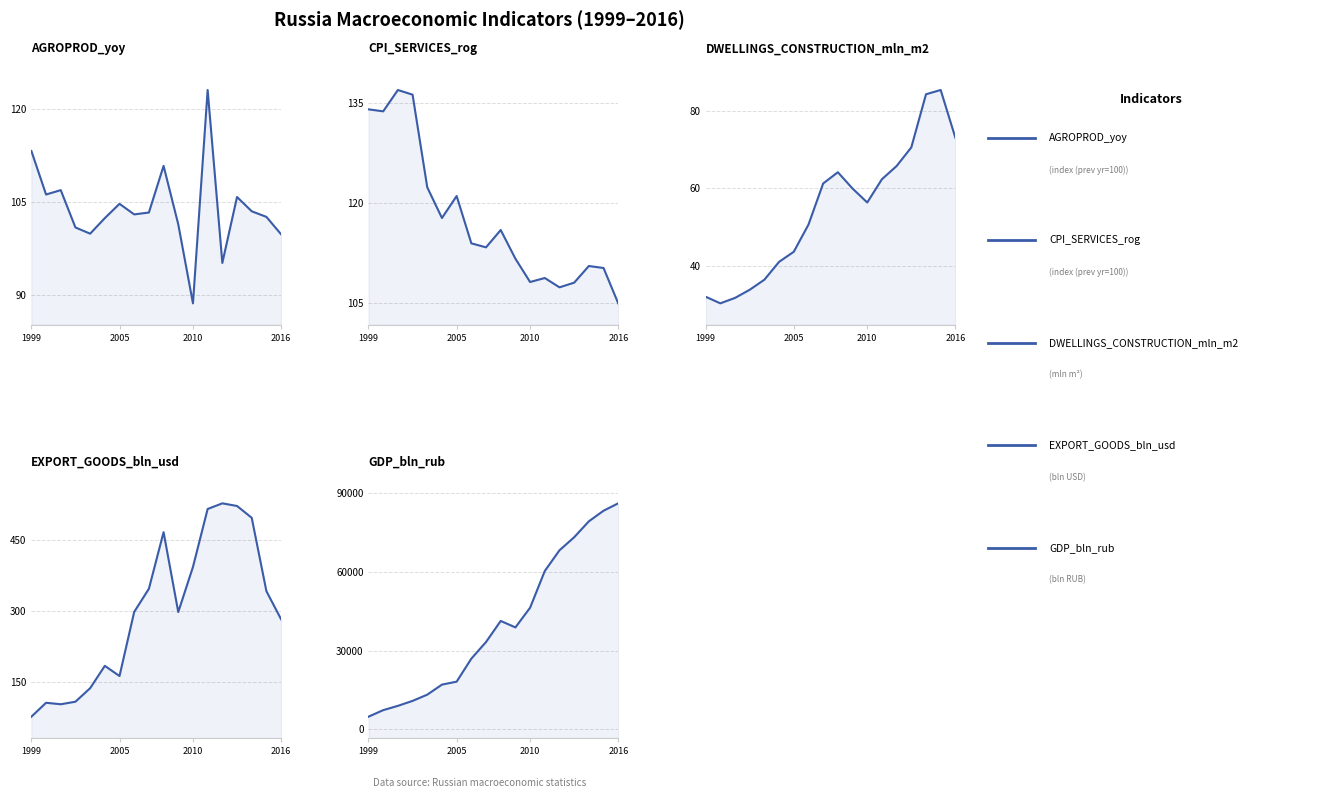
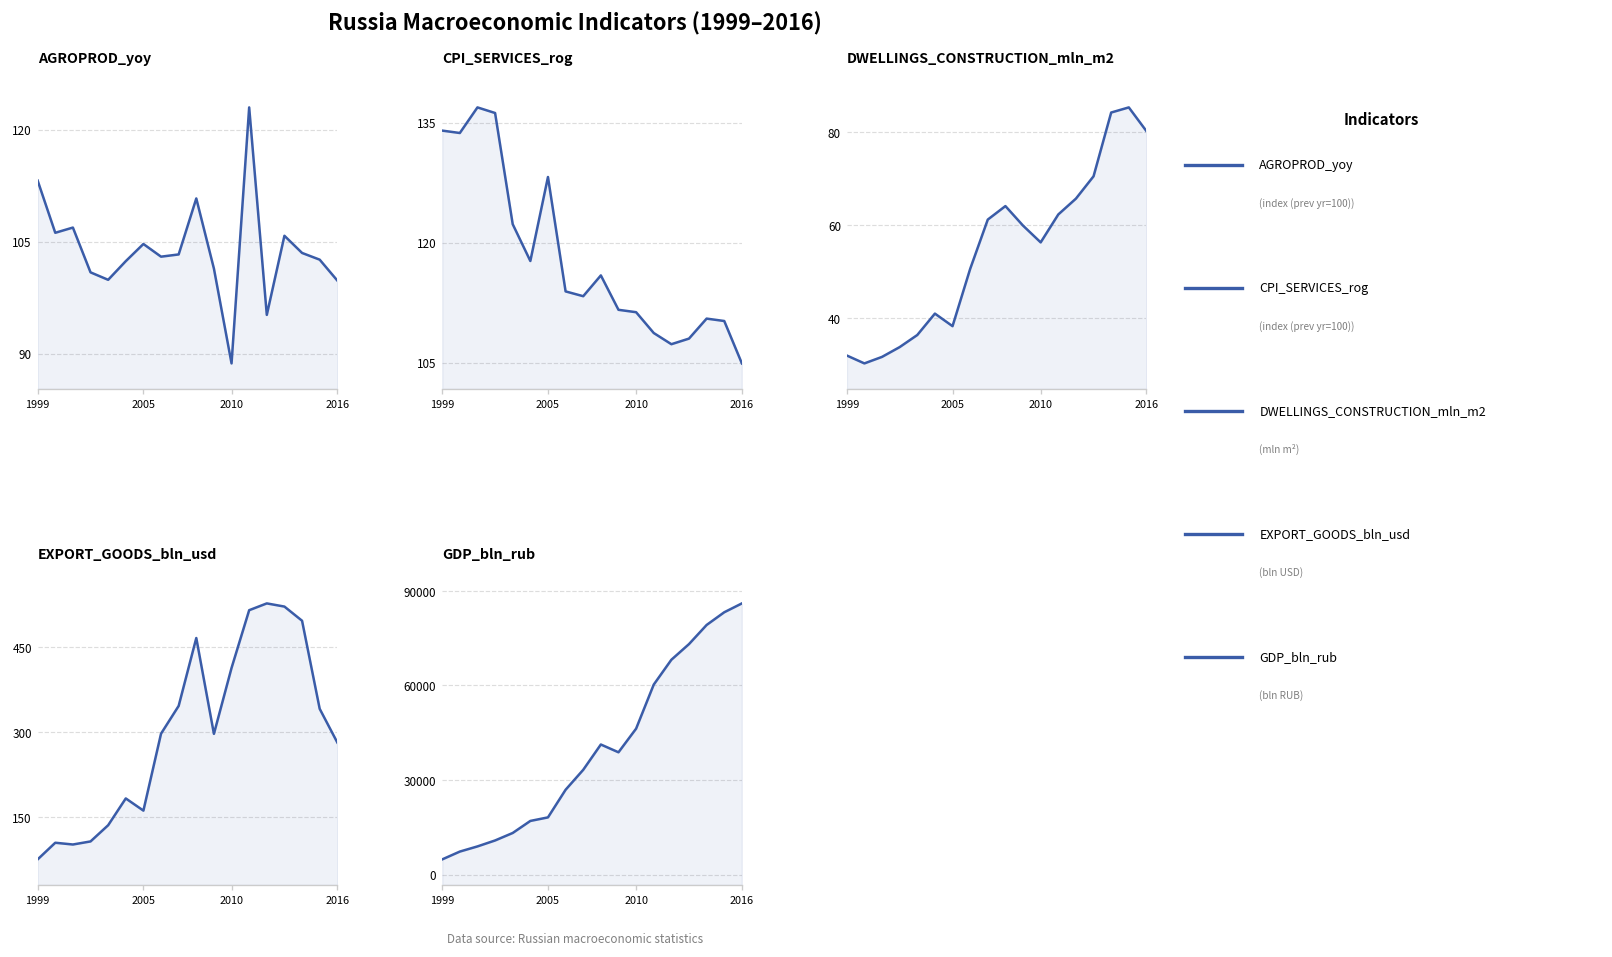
  {
    "AGROPROD_yoy": {
      "1999": 113,
      "2005": 105,
      "2010": 89,
      "2016": 100
    },
    "CPI_SERVICES_rog": {
      "1999": 134,
-     "2005": 121,
-     "2010": 108,
+     "2005": 128,
+     "2010": 111,
      "2016": 105
    },
    "DWELLINGS_CONSTRUCTION_mln_m2": {
      "1999": 32,
-     "2005": 44,
+     "2005": 38,
      "2010": 56,
-     "2016": 73
+     "2016": 80
    },
    "EXPORT_GOODS_bln_usd": {
      "1999": 80,
      "2005": 160,
-     "2010": 390,
+     "2010": 410,
      "2016": 280
    },
    "GDP_bln_rub": {
      "1999": 5000,
      "2005": 18000,
      "2010": 46000,
      "2016": 86000
    }
  }
